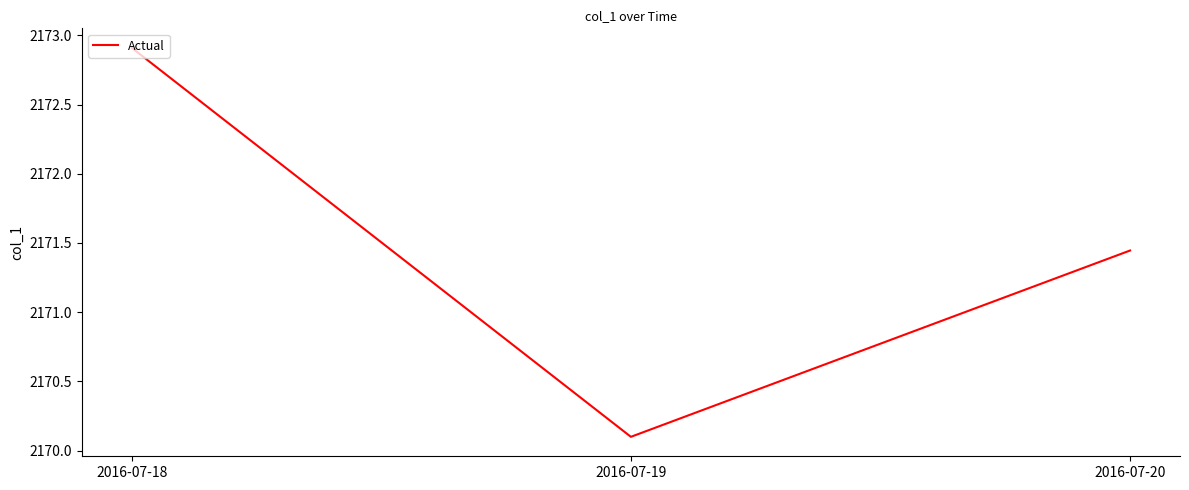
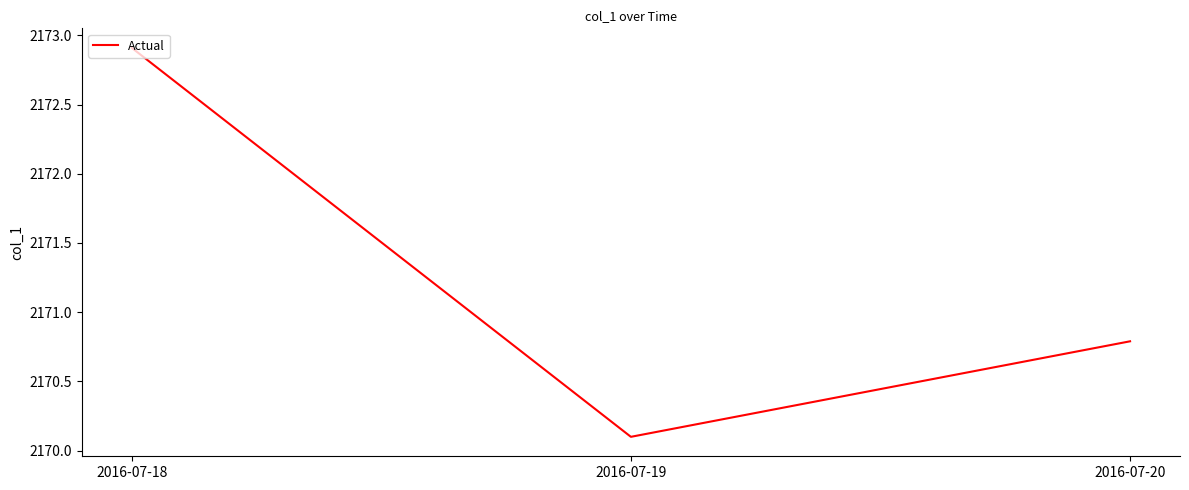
  {
    "2016-07-19": 2170.10,
-   "2016-07-20": 2171.45
+   "2016-07-20": 2170.79
  }
